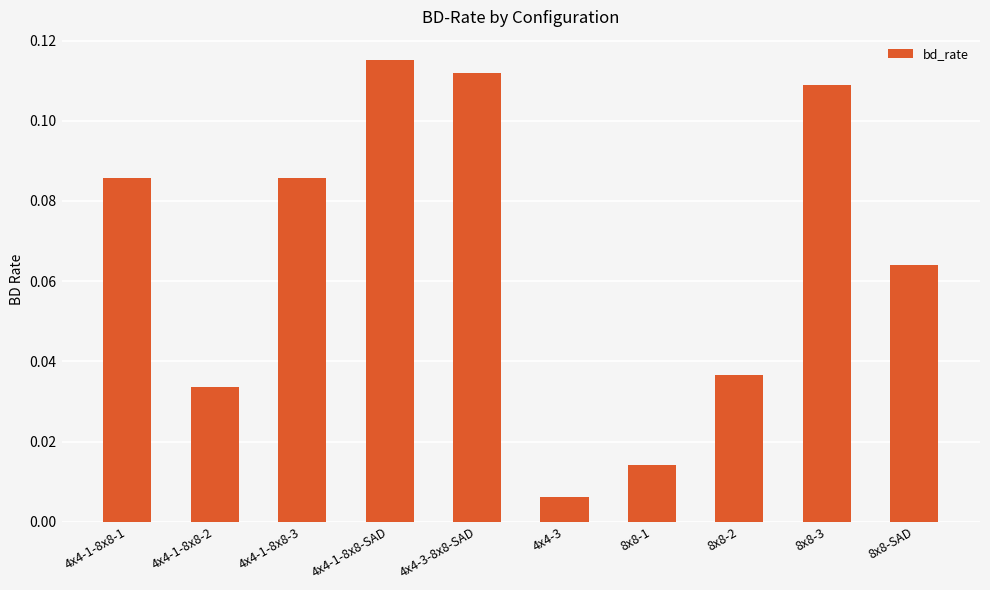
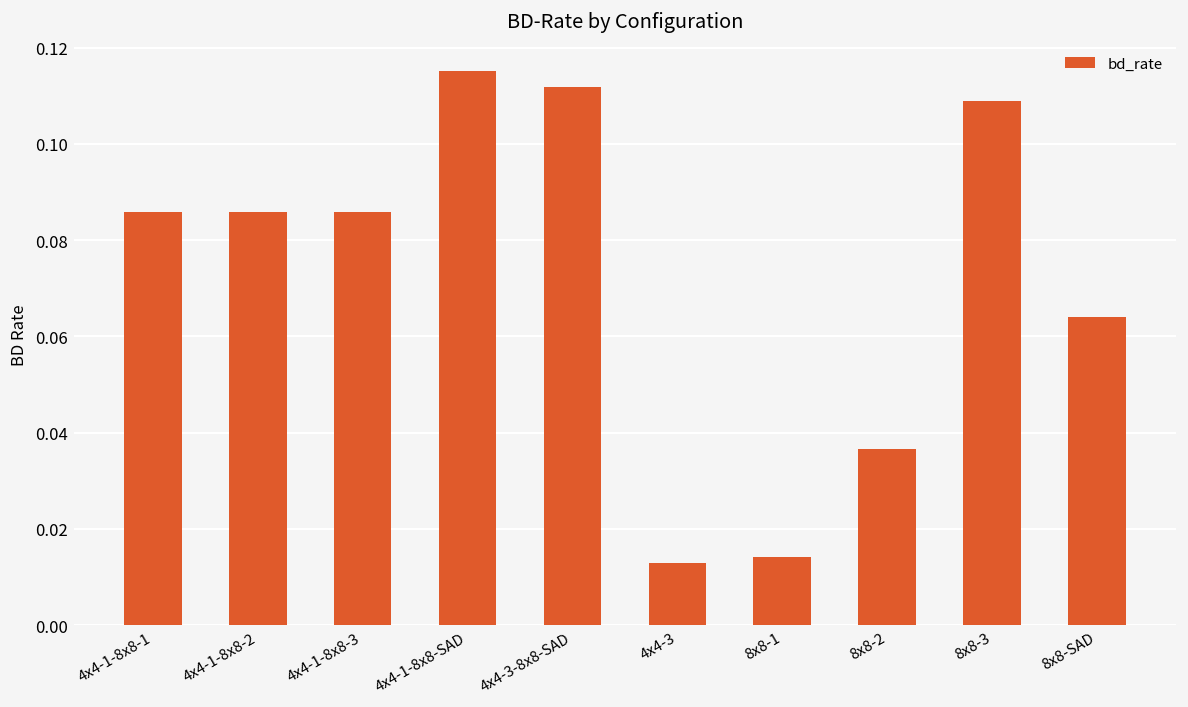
  {
    "4x4-1-8x8-1": 0.086,
-   "4x4-1-8x8-2": 0.034,
+   "4x4-1-8x8-2": 0.086,
    "4x4-1-8x8-3": 0.086,
    "4x4-1-8x8-SAD": 0.115,
    "4x4-3-8x8-SAD": 0.112,
-   "4x4-3": 0.006,
+   "4x4-3": 0.013,
    "8x8-1": 0.014,
    "8x8-2": 0.037,
    "8x8-3": 0.109,
    "8x8-SAD": 0.064
  }
